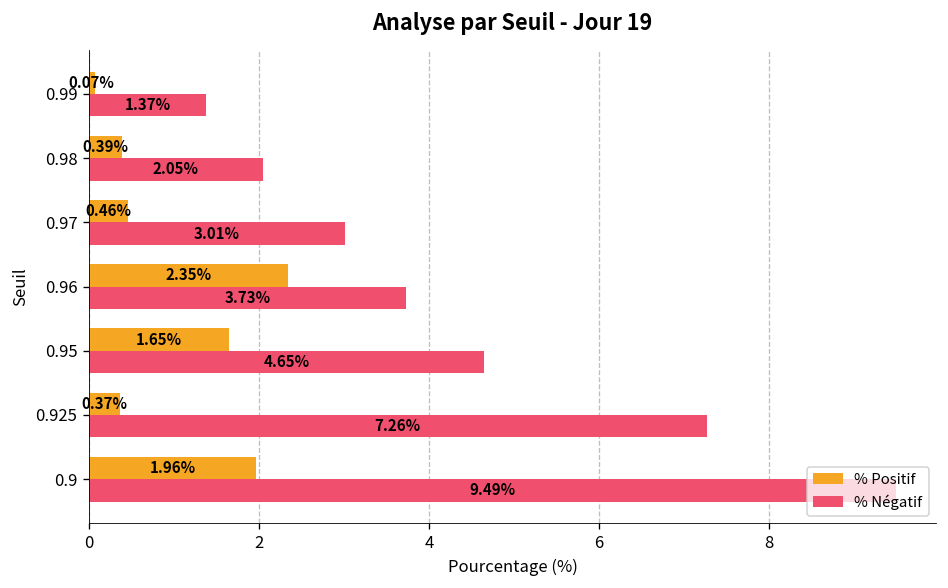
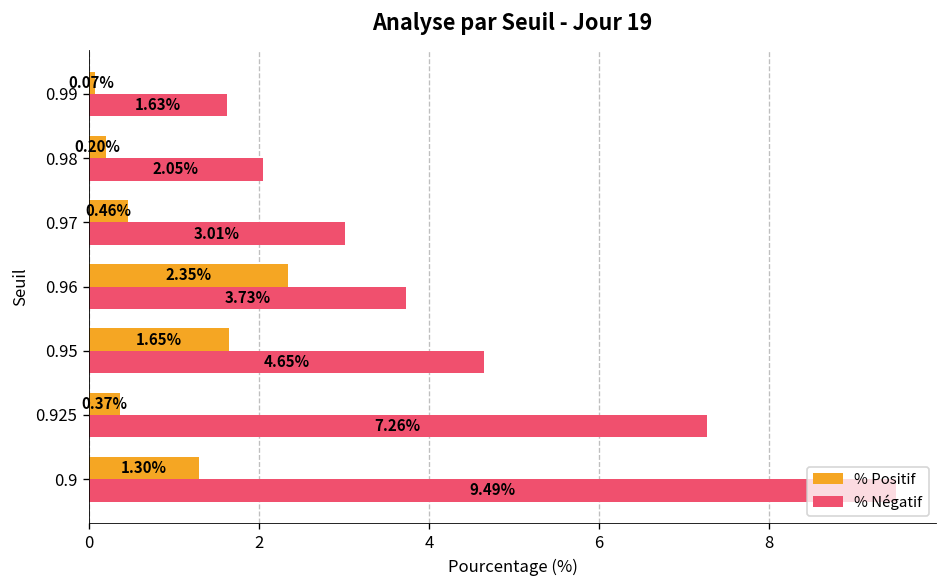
  {
    "% Positif": {
      "0.99": "0.07%",
-     "0.98": "0.39%",
+     "0.98": "0.20%",
      "0.97": "0.46%",
      "0.96": "2.35%",
      "0.95": "1.65%",
      "0.925": "0.37%",
-     "0.9": "1.96%"
+     "0.9": "1.30%"
    },
    "% Négatif": {
-     "0.99": "1.37%",
+     "0.99": "1.63%",
      "0.98": "2.05%",
      "0.97": "3.01%",
      "0.96": "3.73%",
      "0.95": "4.65%",
      "0.925": "7.26%"
    }
  }
